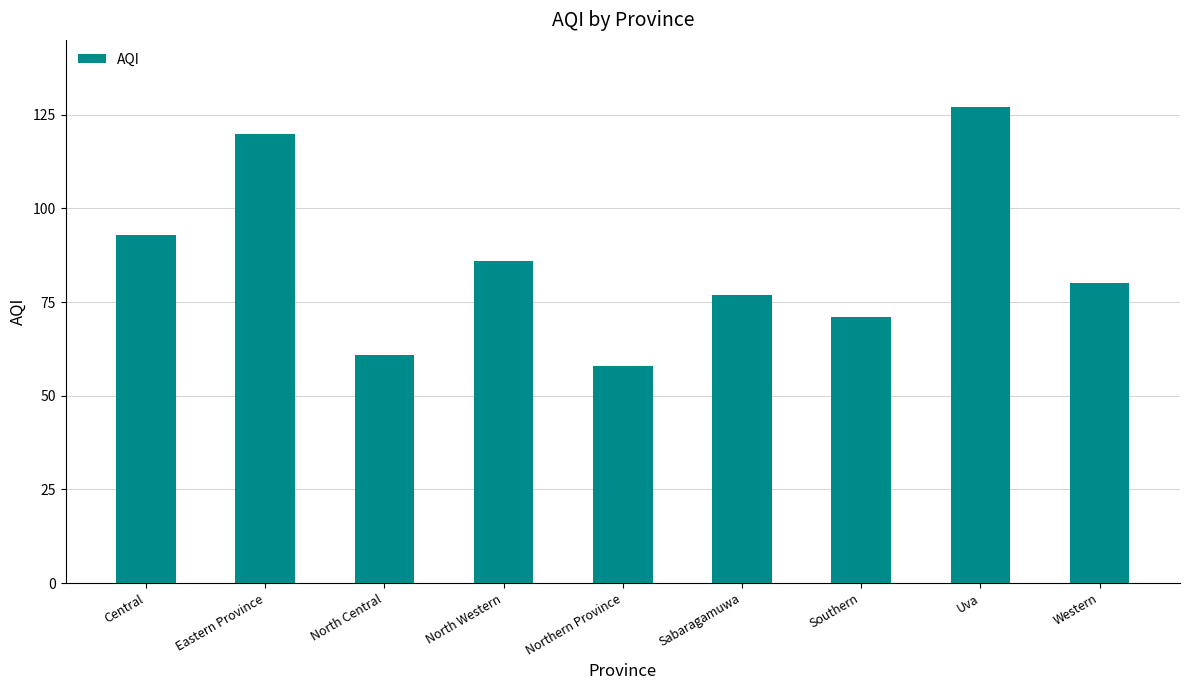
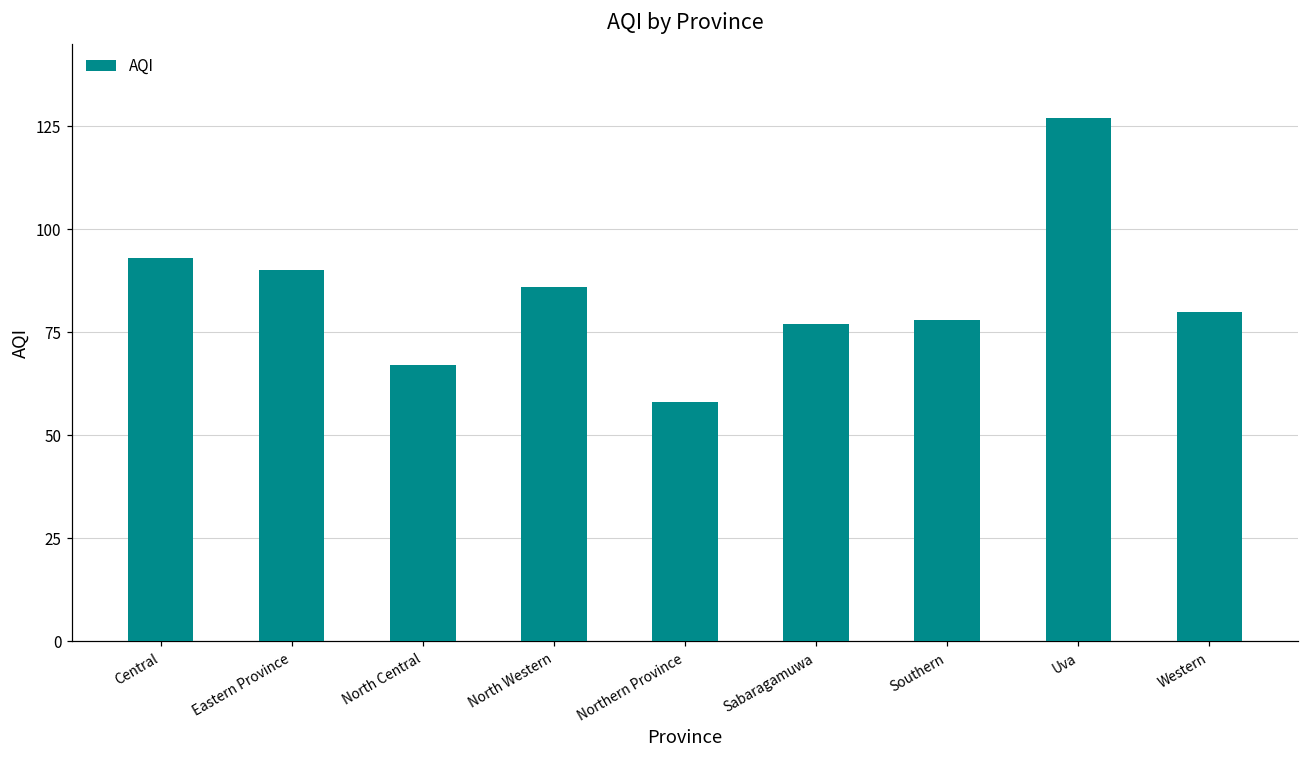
  {
    "Central": 93,
-   "Eastern Province": 120,
-   "North Central": 61,
+   "Eastern Province": 90,
+   "North Central": 67,
    "North Western": 86,
    "Northern Province": 58,
    "Sabaragamuwa": 77,
-   "Southern": 71,
+   "Southern": 78,
    "Uva": 127,
    "Western": 80
  }
